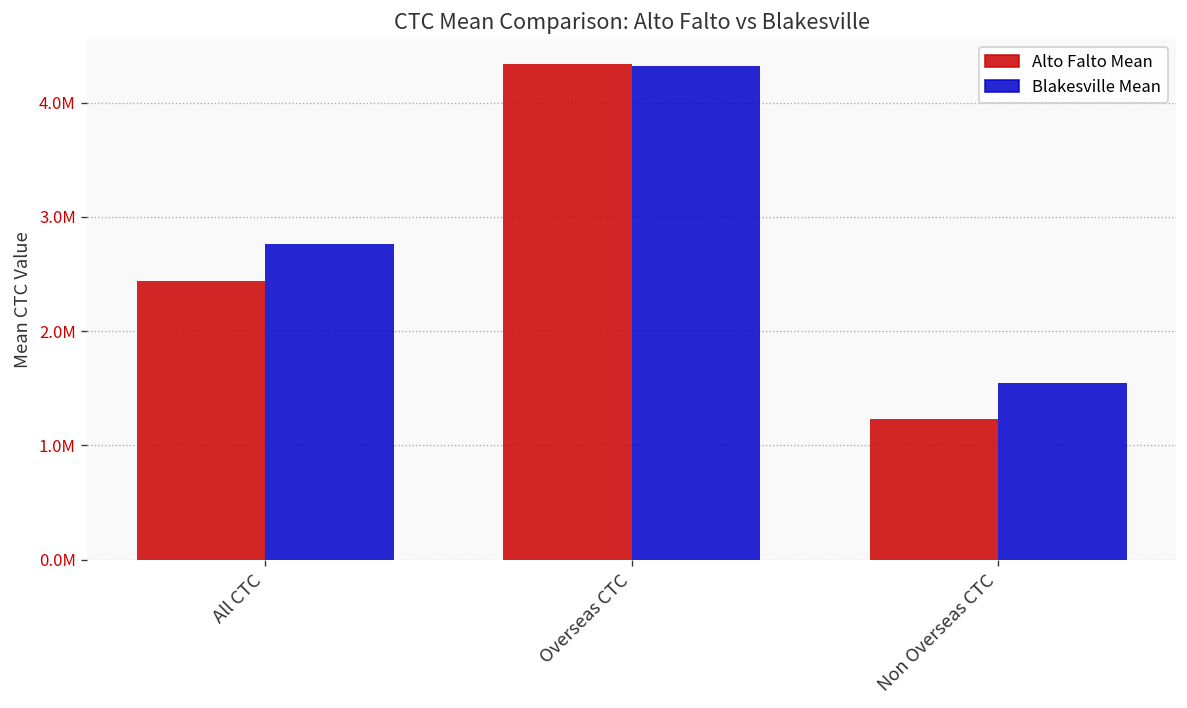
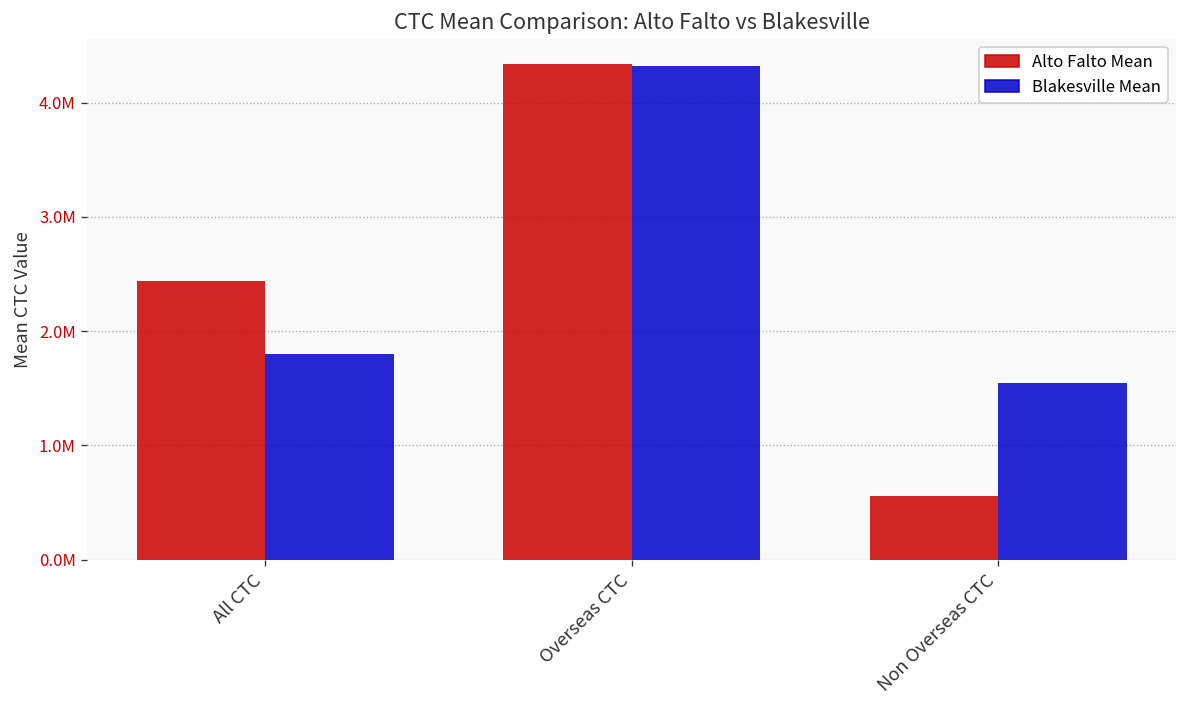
  {
    "Alto Falto Mean": {
      "All CTC": 2400000,
      "Overseas CTC": 4300000,
-     "Non Overseas CTC": 1200000
+     "Non Overseas CTC": 600000
    },
    "Blakesville Mean": {
-     "All CTC": 2800000,
+     "All CTC": 1800000,
      "Overseas CTC": 4300000,
      "Non Overseas CTC": 1500000
    }
  }
